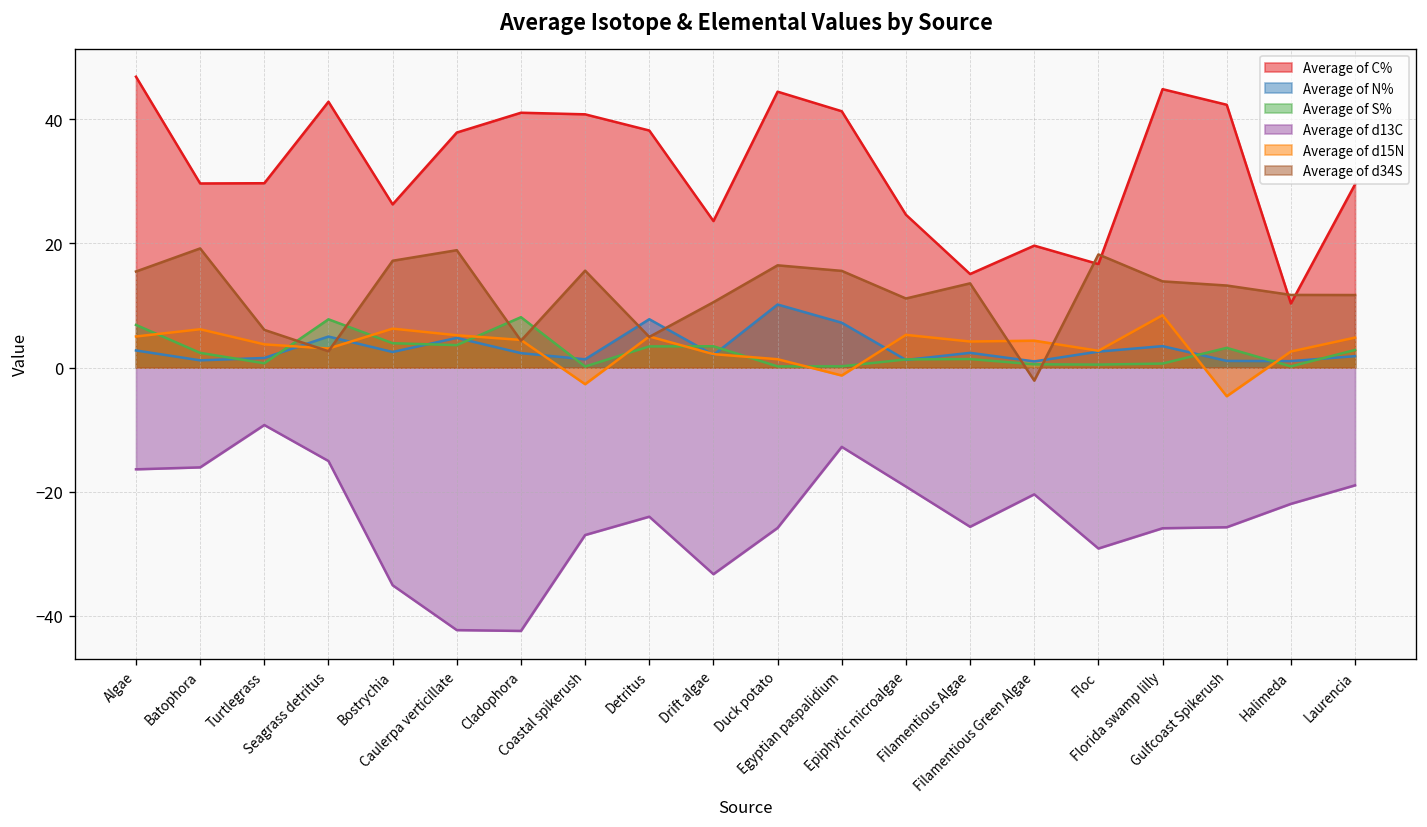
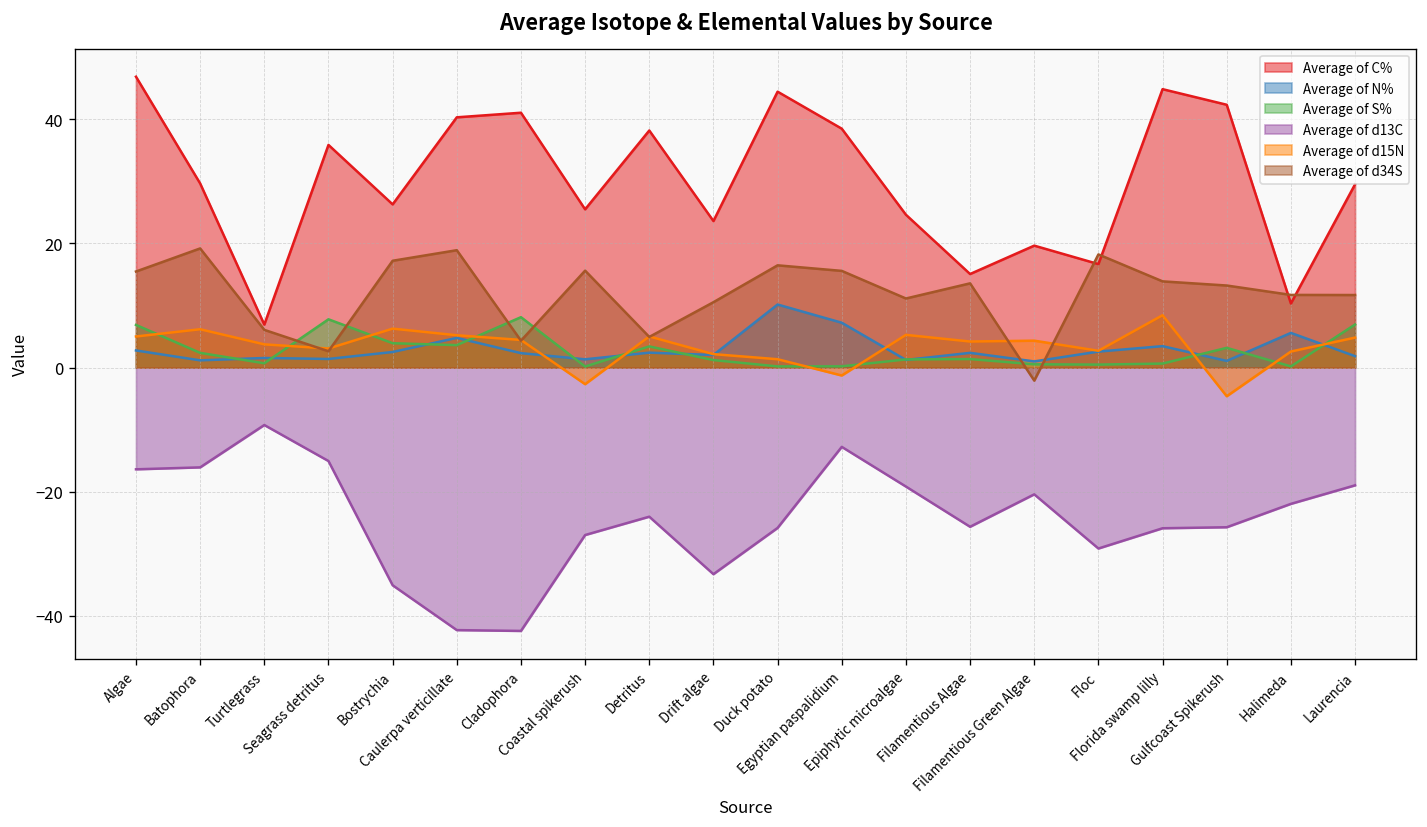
  {
    "Average of C%": {
      "Algae": 47,
      "Batophora": 30,
-     "Turtlegrass": 30,
-     "Seagrass detritus": 43,
+     "Turtlegrass": 7,
+     "Seagrass detritus": 36,
      "Bostrychia": 26,
-     "Caulerpa verticillate": 38,
+     "Caulerpa verticillate": 40,
      "Cladophora": 41,
-     "Coastal spikerush": 41,
+     "Coastal spikerush": 26,
      "Detritus": 38,
      "Drift algae": 24,
      "Duck potato": 44,
-     "Egyptian paspalidium": 41,
+     "Egyptian paspalidium": 38,
      "Epiphytic microalgae": 25,
      "Filamentious Algae": 15,
      "Filamentious Green Algae": 20,
      "Floc": 17,
      "Florida swamp lilly": 45,
      "Gulfcoast Spikerush": 42,
      "Halimeda": 10,
      "Laurencia": 30
    },
    "Average of N%": {
      "Algae": 3,
      "Batophora": 1,
      "Turtlegrass": 2,
-     "Seagrass detritus": 5,
+     "Seagrass detritus": 1,
      "Bostrychia": 3,
      "Cladophora": 2,
      "Coastal spikerush": 1,
-     "Detritus": 8,
+     "Detritus": 2,
      "Duck potato": 10,
      "Egyptian paspalidium": 7,
      "Filamentious Algae": 2,
      "Florida swamp lilly": 3,
      "Gulfcoast Spikerush": 1,
-     "Halimeda": 1,
+     "Halimeda": 6,
      "Laurencia": 2
    },
    "Average of S%": {
      "Algae": 7,
      "Batophora": 2,
      "Turtlegrass": 1,
      "Seagrass detritus": 8,
      "Bostrychia": 4,
      "Caulerpa verticillate": 4,
      "Cladophora": 8,
      "Detritus": 3,
-     "Drift algae": 3,
+     "Drift algae": 1,
      "Filamentious Algae": 1,
      "Florida swamp lilly": 1,
      "Gulfcoast Spikerush": 3,
-     "Laurencia": 3
+     "Laurencia": 7
    }
  }
